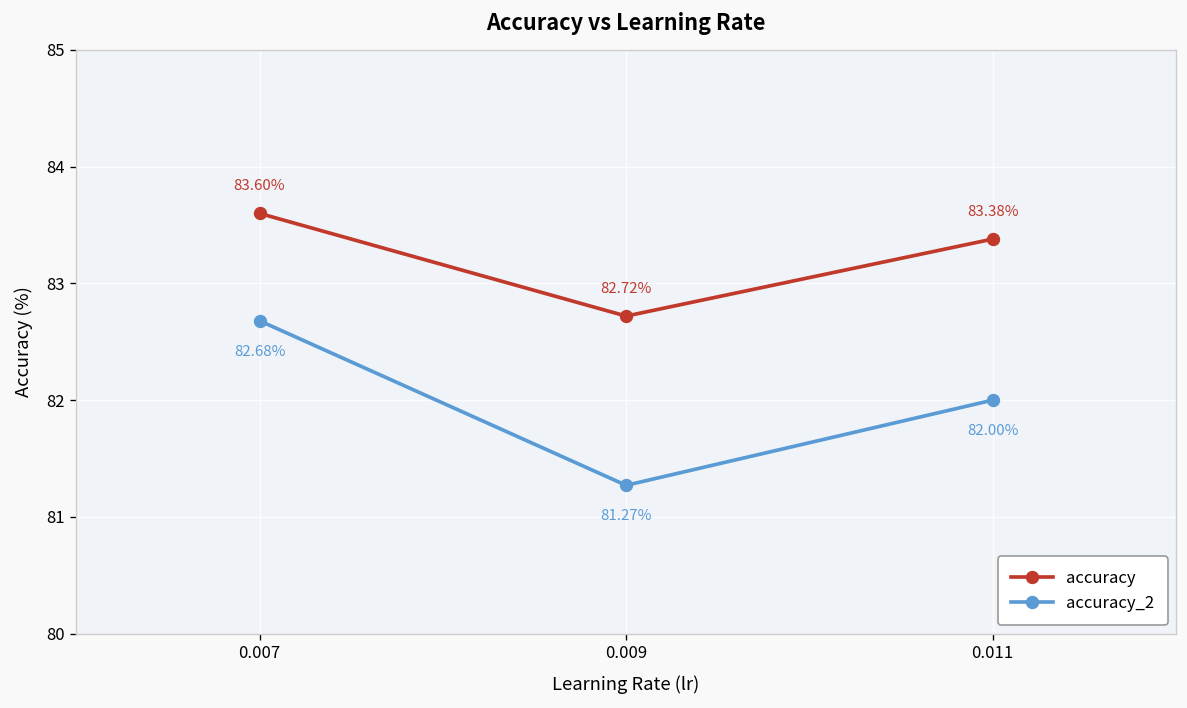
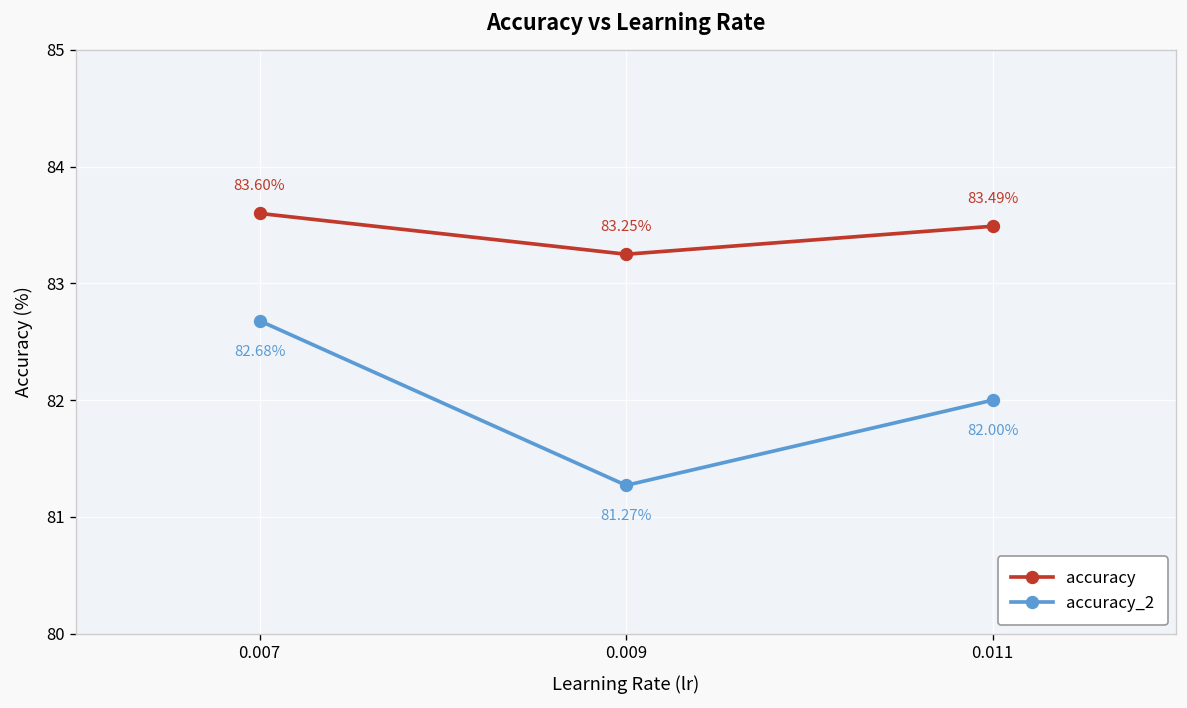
  {
    "accuracy": {
      "0.007": "83.60%",
-     "0.009": "82.72%",
-     "0.011": "83.38%"
+     "0.009": "83.25%",
+     "0.011": "83.49%"
    },
    "accuracy_2": {
      "0.007": "82.68%",
      "0.009": "81.27%",
      "0.011": "82.00%"
    }
  }
